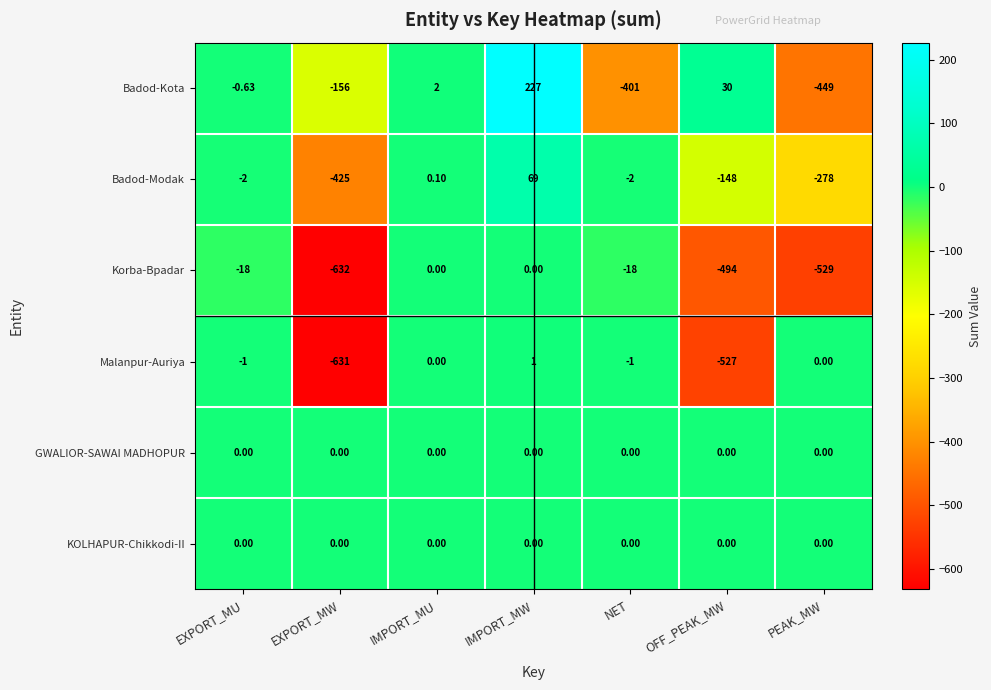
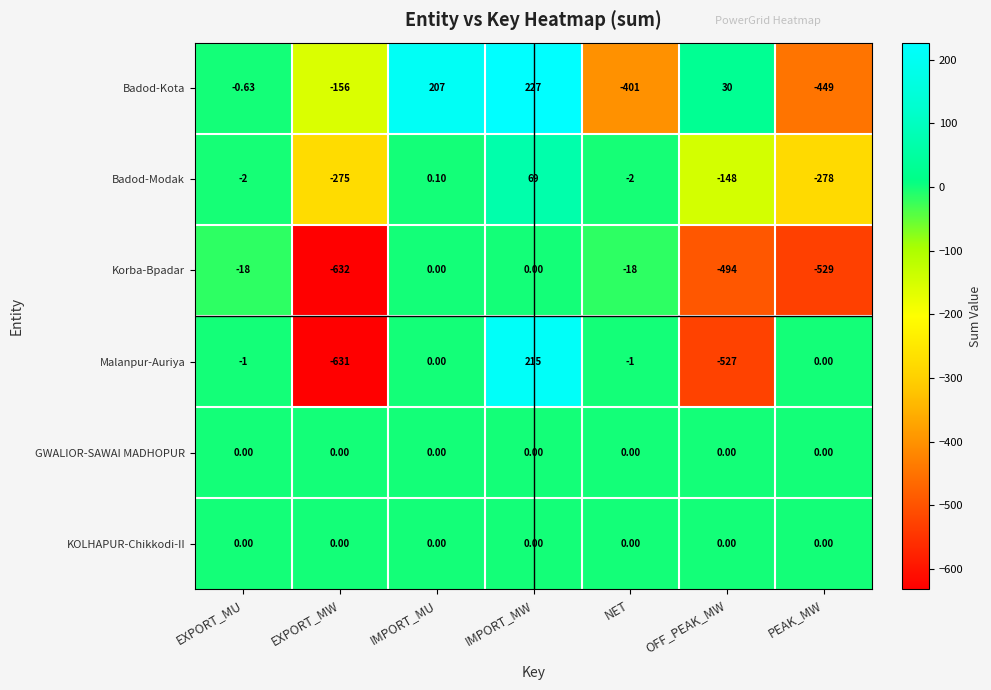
  {
    "Badod-Kota": {
      "EXPORT_MU": -0.63,
      "EXPORT_MW": -156,
-     "IMPORT_MU": 2,
+     "IMPORT_MU": 207,
      "IMPORT_MW": 227,
      "NET": -401,
      "OFF_PEAK_MW": 30,
      "PEAK_MW": -449
    },
    "Badod-Modak": {
      "EXPORT_MU": -2,
-     "EXPORT_MW": -425,
+     "EXPORT_MW": -275,
      "IMPORT_MU": 0.10,
      "IMPORT_MW": 69,
      "NET": -2,
      "OFF_PEAK_MW": -148,
      "PEAK_MW": -278
    },
    "Korba-Bpadar": {
      "EXPORT_MU": -18,
      "EXPORT_MW": -632,
      "IMPORT_MU": 0.00,
      "IMPORT_MW": 0.00,
      "NET": -18,
      "OFF_PEAK_MW": -494,
      "PEAK_MW": -529
    },
    "Malanpur-Auriya": {
      "EXPORT_MU": -1,
      "EXPORT_MW": -631,
      "IMPORT_MU": 0.00,
-     "IMPORT_MW": 1,
+     "IMPORT_MW": 215,
      "NET": -1,
      "OFF_PEAK_MW": -527,
      "PEAK_MW": 0.00
    },
    "GWALIOR-SAWAI MADHOPUR": {
      "EXPORT_MU": 0.00,
      "EXPORT_MW": 0.00,
      "IMPORT_MU": 0.00,
      "IMPORT_MW": 0.00,
      "NET": 0.00,
      "OFF_PEAK_MW": 0.00,
      "PEAK_MW": 0.00
    },
    "KOLHAPUR-Chikkodi-II": {
      "EXPORT_MU": 0.00,
      "EXPORT_MW": 0.00,
      "IMPORT_MU": 0.00,
      "IMPORT_MW": 0.00,
      "NET": 0.00,
      "OFF_PEAK_MW": 0.00,
      "PEAK_MW": 0.00
    }
  }
